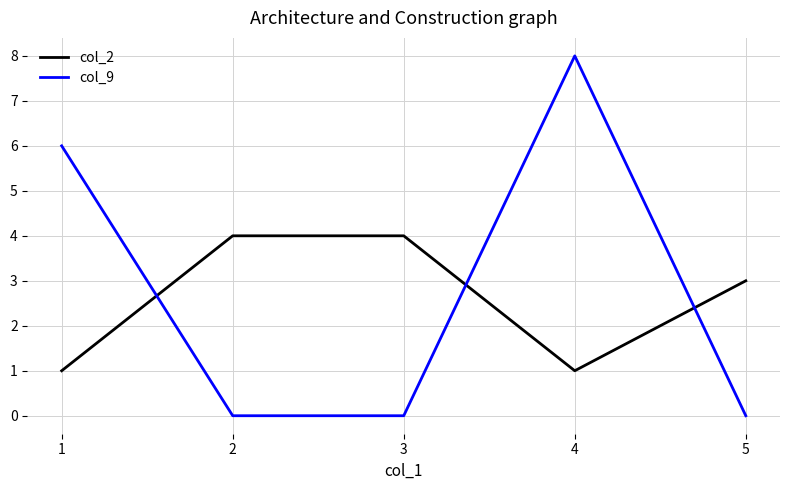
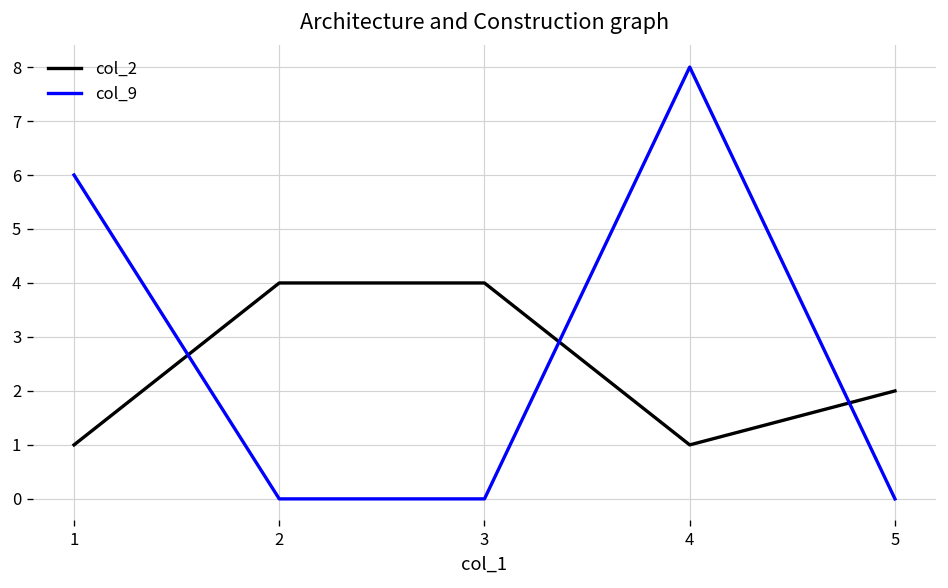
  {
    "col_2": {
      "1": 1,
      "2": 4,
      "3": 4,
      "4": 1,
-     "5": 3
+     "5": 2
    },
    "col_9": {
      "1": 6,
      "2": 0,
      "3": 0,
      "4": 8,
      "5": 0
    }
  }
